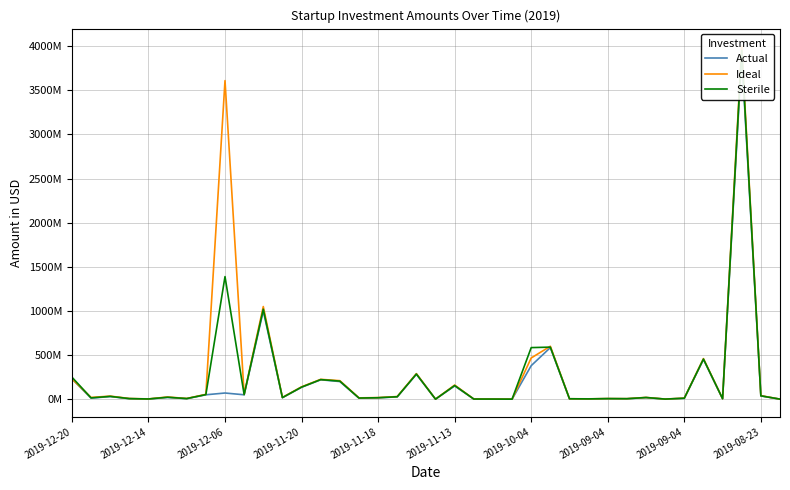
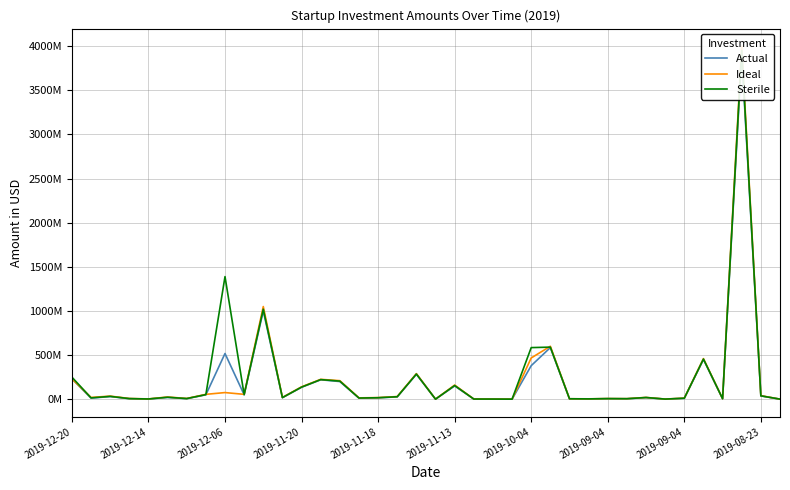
  {
    "Actual": {
-     "2019-12-06": 100000000,
+     "2019-12-06": 500000000,
      "2019-10-04": 400000000
    },
    "Ideal": {
-     "2019-12-06": 3600000000,
+     "2019-12-06": 100000000,
      "2019-10-04": 500000000
    },
    "Sterile": {
      "2019-12-06": 1400000000,
      "2019-10-04": 600000000
    }
  }
